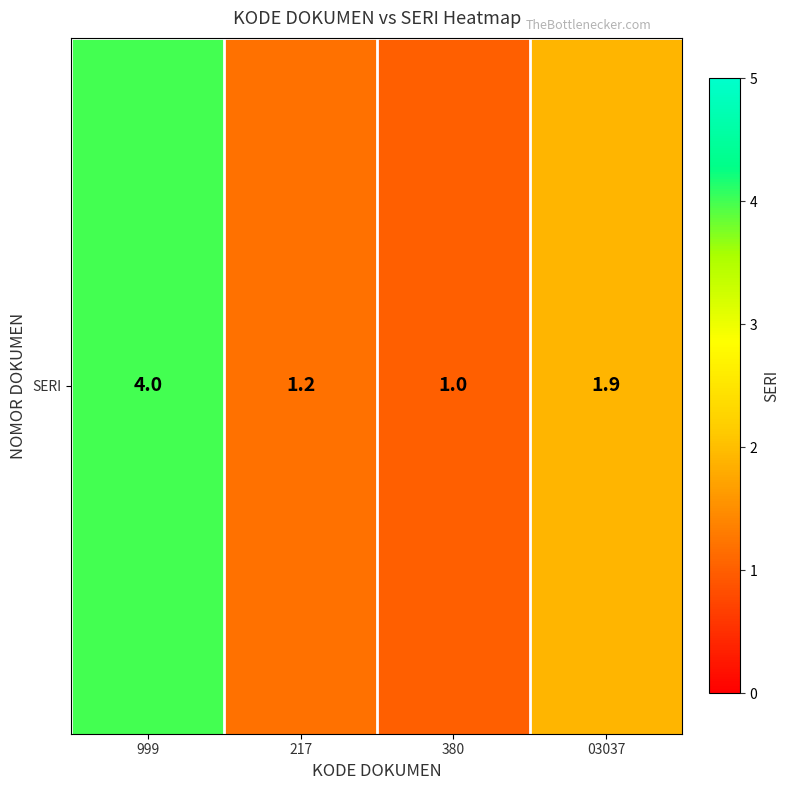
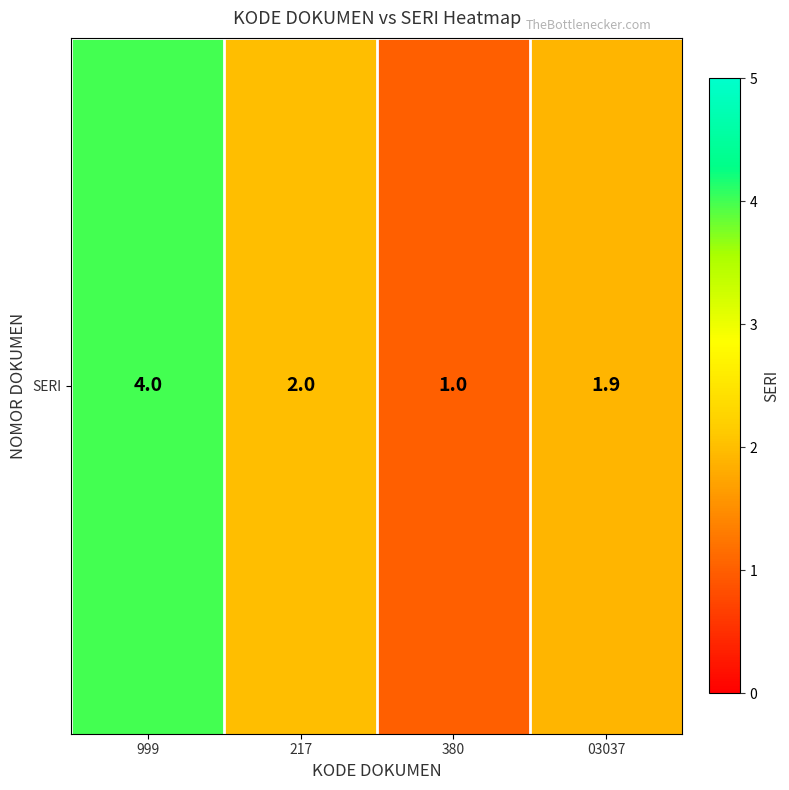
  {
    "SERI": {
      "999": 4.0,
-     "217": 1.2,
+     "217": 2.0,
      "380": 1.0,
      "03037": 1.9
    }
  }
